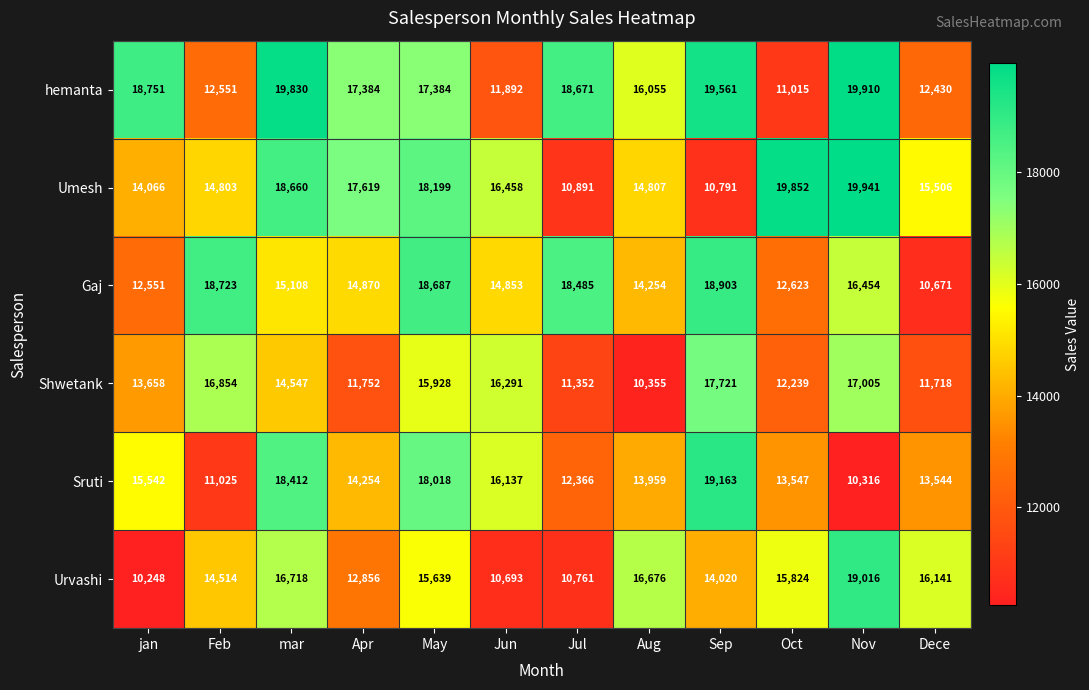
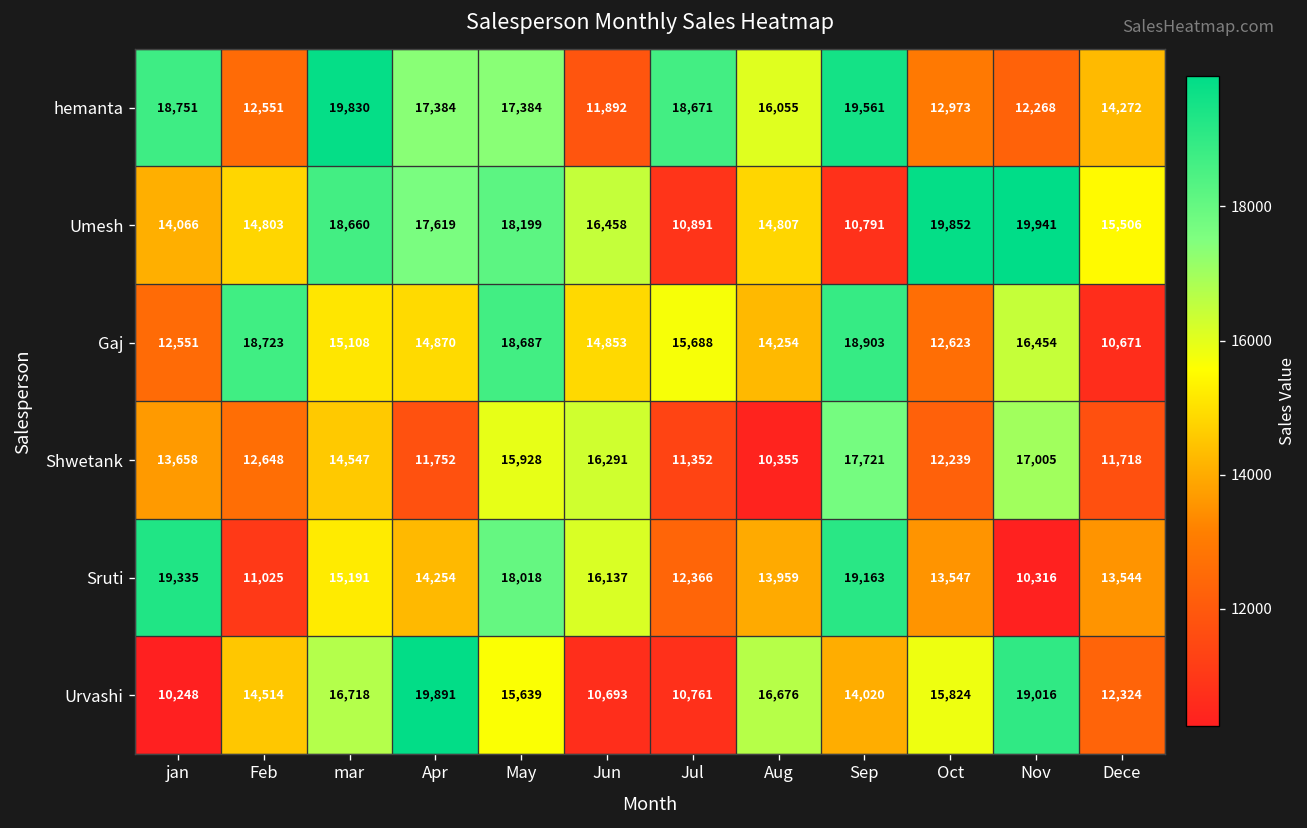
  {
    "hemanta": {
      "jan": "18,751",
      "Feb": "12,551",
      "mar": "19,830",
      "Apr": "17,384",
      "May": "17,384",
      "Jun": "11,892",
      "Jul": "18,671",
      "Aug": "16,055",
      "Sep": "19,561",
-     "Oct": "11,015",
-     "Nov": "19,910",
-     "Dece": "12,430"
+     "Oct": "12,973",
+     "Nov": "12,268",
+     "Dece": "14,272"
    },
    "Umesh": {
      "jan": "14,066",
      "Feb": "14,803",
      "mar": "18,660",
      "Apr": "17,619",
      "May": "18,199",
      "Jun": "16,458",
      "Jul": "10,891",
      "Aug": "14,807",
      "Sep": "10,791",
      "Oct": "19,852",
      "Nov": "19,941",
      "Dece": "15,506"
    },
    "Gaj": {
      "jan": "12,551",
      "Feb": "18,723",
      "mar": "15,108",
      "Apr": "14,870",
      "May": "18,687",
      "Jun": "14,853",
-     "Jul": "18,485",
+     "Jul": "15,688",
      "Aug": "14,254",
      "Sep": "18,903",
      "Oct": "12,623",
      "Nov": "16,454",
      "Dece": "10,671"
    },
    "Shwetank": {
      "jan": "13,658",
-     "Feb": "16,854",
+     "Feb": "12,648",
      "mar": "14,547",
      "Apr": "11,752",
      "May": "15,928",
      "Jun": "16,291",
      "Jul": "11,352",
      "Aug": "10,355",
      "Sep": "17,721",
      "Oct": "12,239",
      "Nov": "17,005",
      "Dece": "11,718"
    },
    "Sruti": {
-     "jan": "15,542",
+     "jan": "19,335",
      "Feb": "11,025",
-     "mar": "18,412",
+     "mar": "15,191",
      "Apr": "14,254",
      "May": "18,018",
      "Jun": "16,137",
      "Jul": "12,366",
      "Aug": "13,959",
      "Sep": "19,163",
      "Oct": "13,547",
      "Nov": "10,316",
      "Dece": "13,544"
    },
    "Urvashi": {
      "jan": "10,248",
      "Feb": "14,514",
      "mar": "16,718",
-     "Apr": "12,856",
+     "Apr": "19,891",
      "May": "15,639",
      "Jun": "10,693",
      "Jul": "10,761",
      "Aug": "16,676",
      "Sep": "14,020",
      "Oct": "15,824",
      "Nov": "19,016",
-     "Dece": "16,141"
+     "Dece": "12,324"
    }
  }
